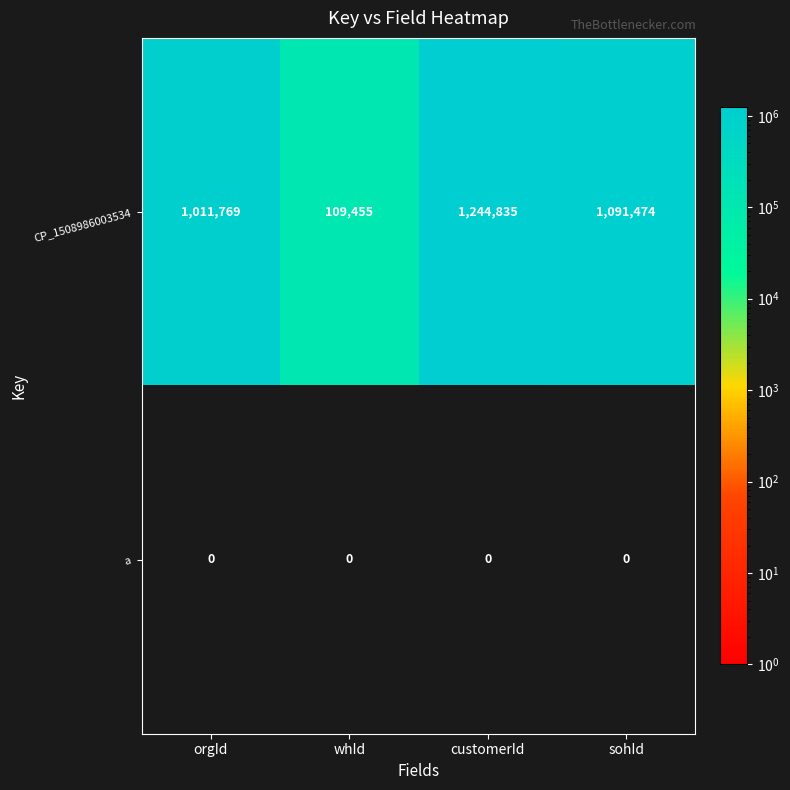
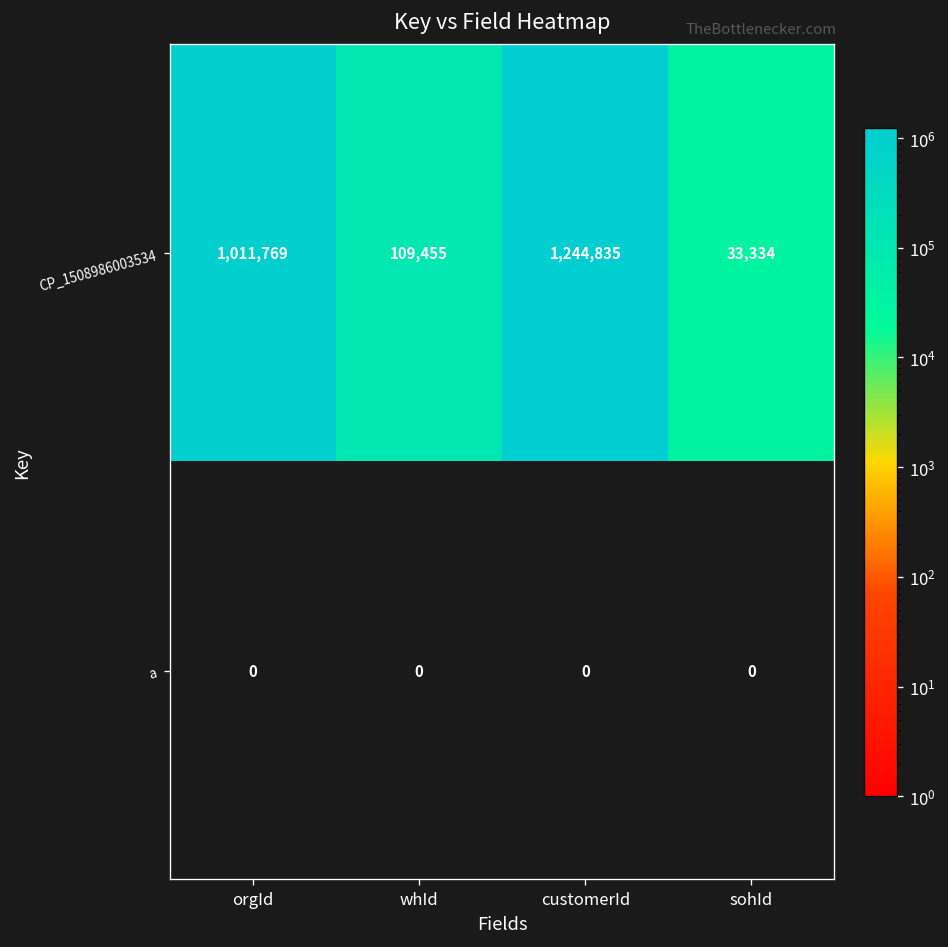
  {
    "CP_1508986003534": {
      "orgId": "1,011,769",
      "whId": "109,455",
      "customerId": "1,244,835",
-     "sohId": "1,091,474"
+     "sohId": "33,334"
    },
    "a": {
      "orgId": "0",
      "whId": "0",
      "customerId": "0",
      "sohId": "0"
    }
  }
